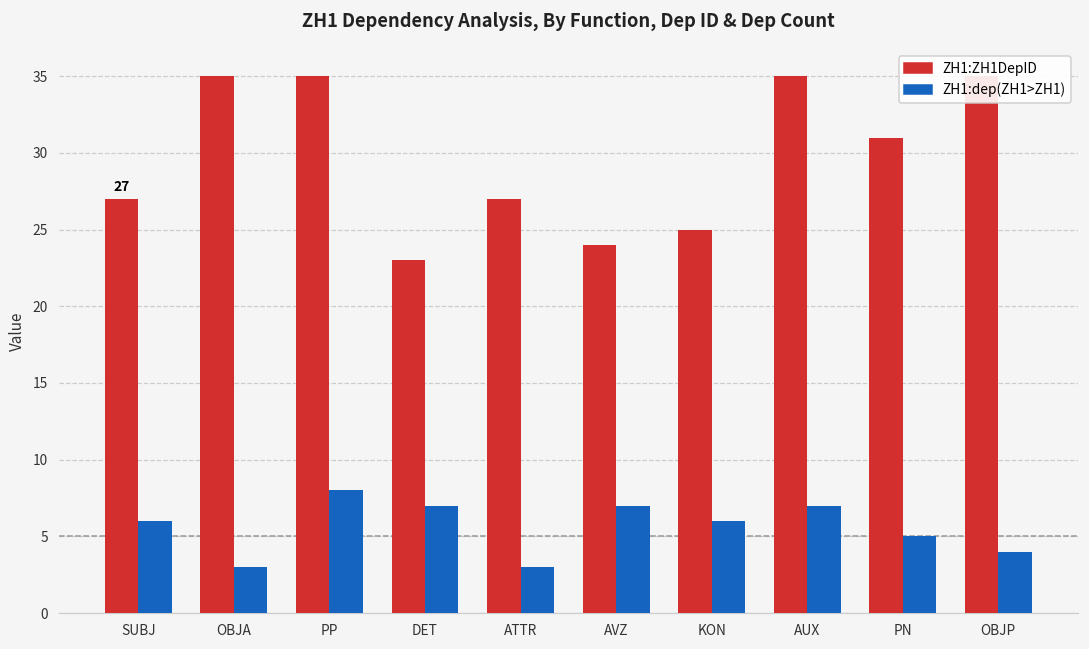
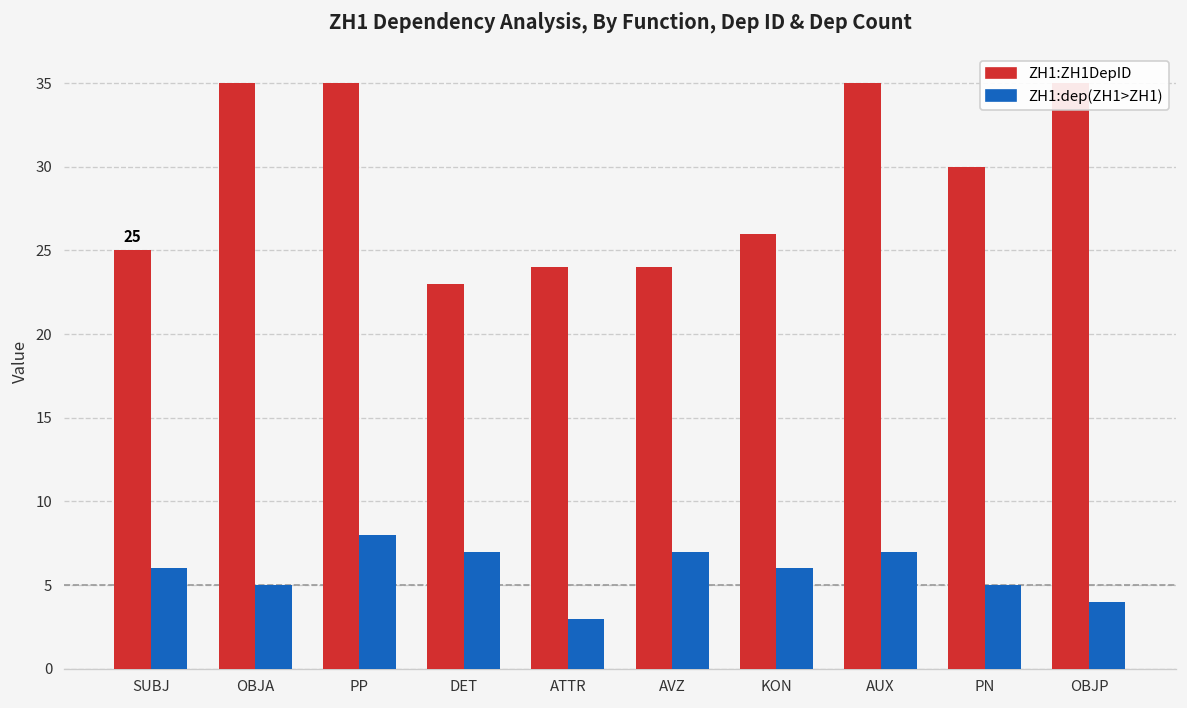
  {
    "ZH1:ZH1DepID": {
-     "SUBJ": 27,
-     "ATTR": 27,
-     "KON": 25,
-     "PN": 31
+     "SUBJ": 25,
+     "ATTR": 24,
+     "KON": 26,
+     "PN": 30
    },
    "ZH1:dep(ZH1>ZH1)": {
      "SUBJ": 6,
-     "OBJA": 3,
+     "OBJA": 5,
      "PP": 8,
      "DET": 7,
      "ATTR": 3,
      "AVZ": 7,
      "KON": 6,
      "AUX": 7,
      "PN": 5,
      "OBJP": 4
    }
  }
